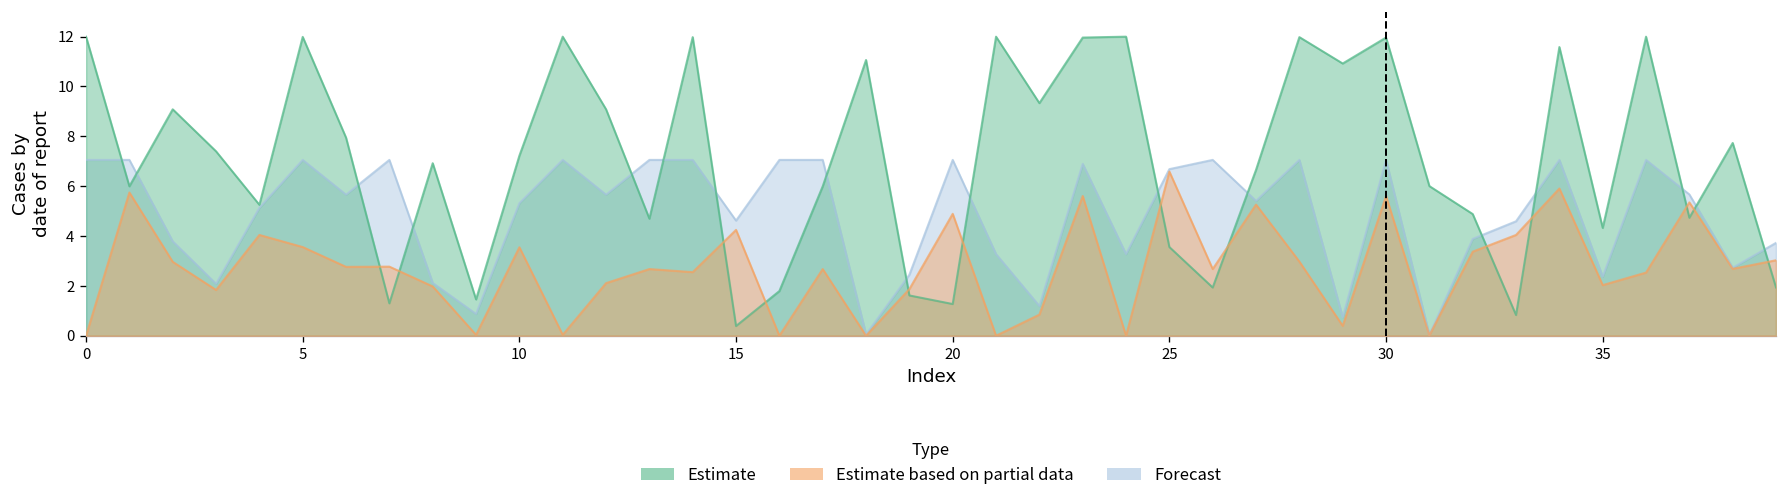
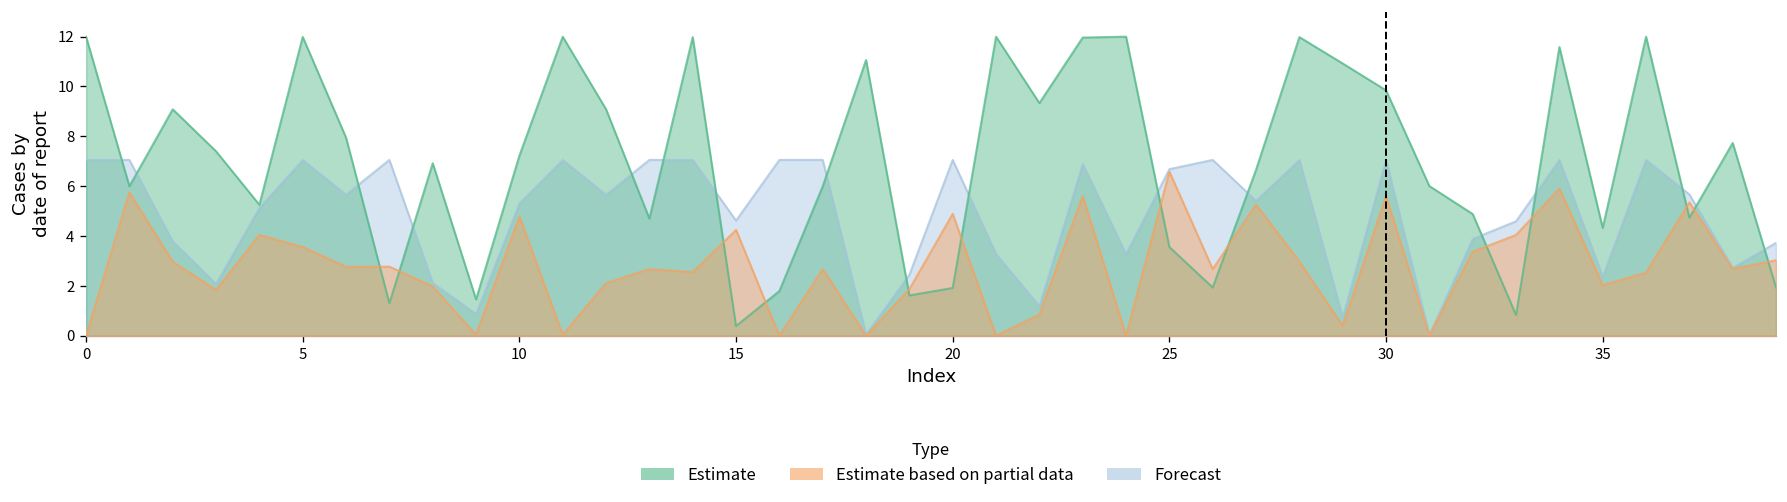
  {
    "Estimate": {
      "0": 12.0,
      "5": 12.0,
      "10": 7.2,
      "15": 0.4,
-     "20": 1.3,
+     "20": 1.9,
      "25": 3.6,
-     "30": 12.0,
+     "30": 9.8,
      "35": 4.3
    },
    "Estimate based on partial data": {
      "0": 0.0,
      "5": 3.6,
-     "10": 3.5,
+     "10": 4.8,
      "15": 4.2,
      "20": 4.9,
      "30": 5.6,
      "35": 2.0
    },
    "Forecast": {
      "0": 7.1,
      "5": 7.1,
      "10": 5.3,
      "15": 4.6,
      "20": 7.1,
      "30": 7.1,
      "35": 2.4
    }
  }
